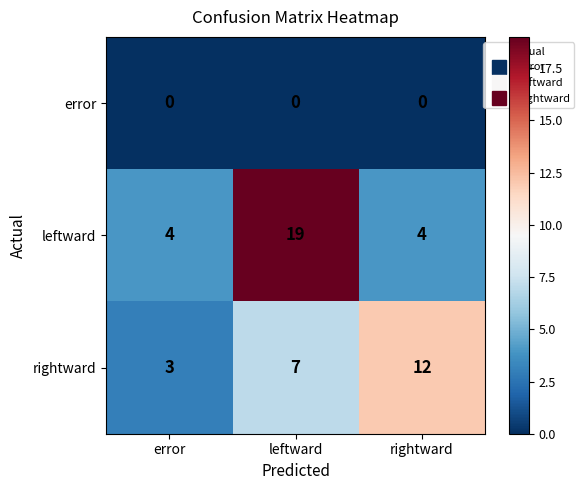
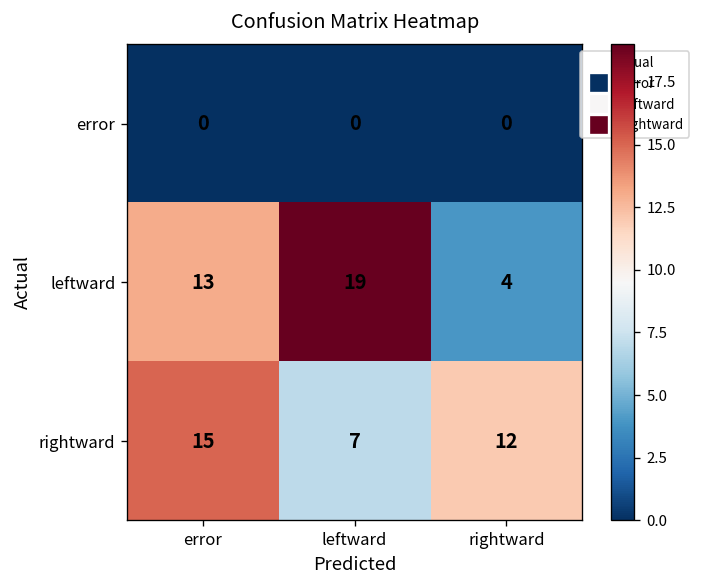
  {
    "error": {
      "error": 0,
      "leftward": 0,
      "rightward": 0
    },
    "leftward": {
-     "error": 4,
+     "error": 13,
      "leftward": 19,
      "rightward": 4
    },
    "rightward": {
-     "error": 3,
+     "error": 15,
      "leftward": 7,
      "rightward": 12
    }
  }
